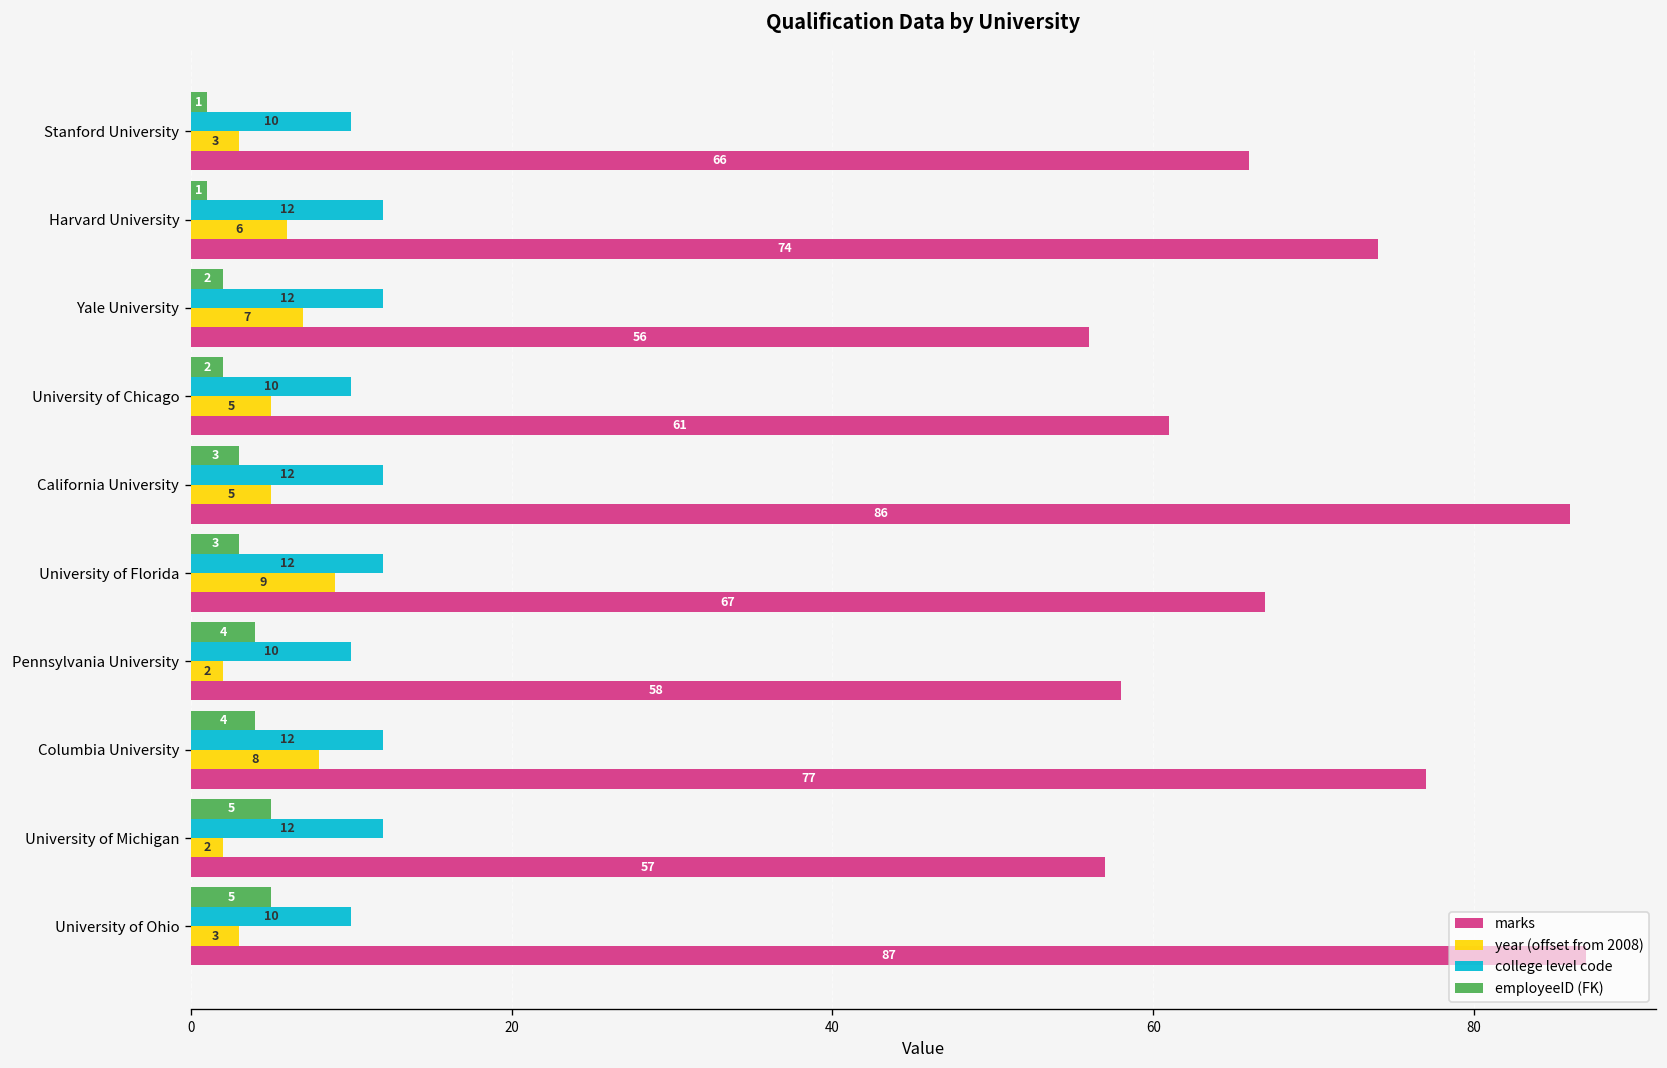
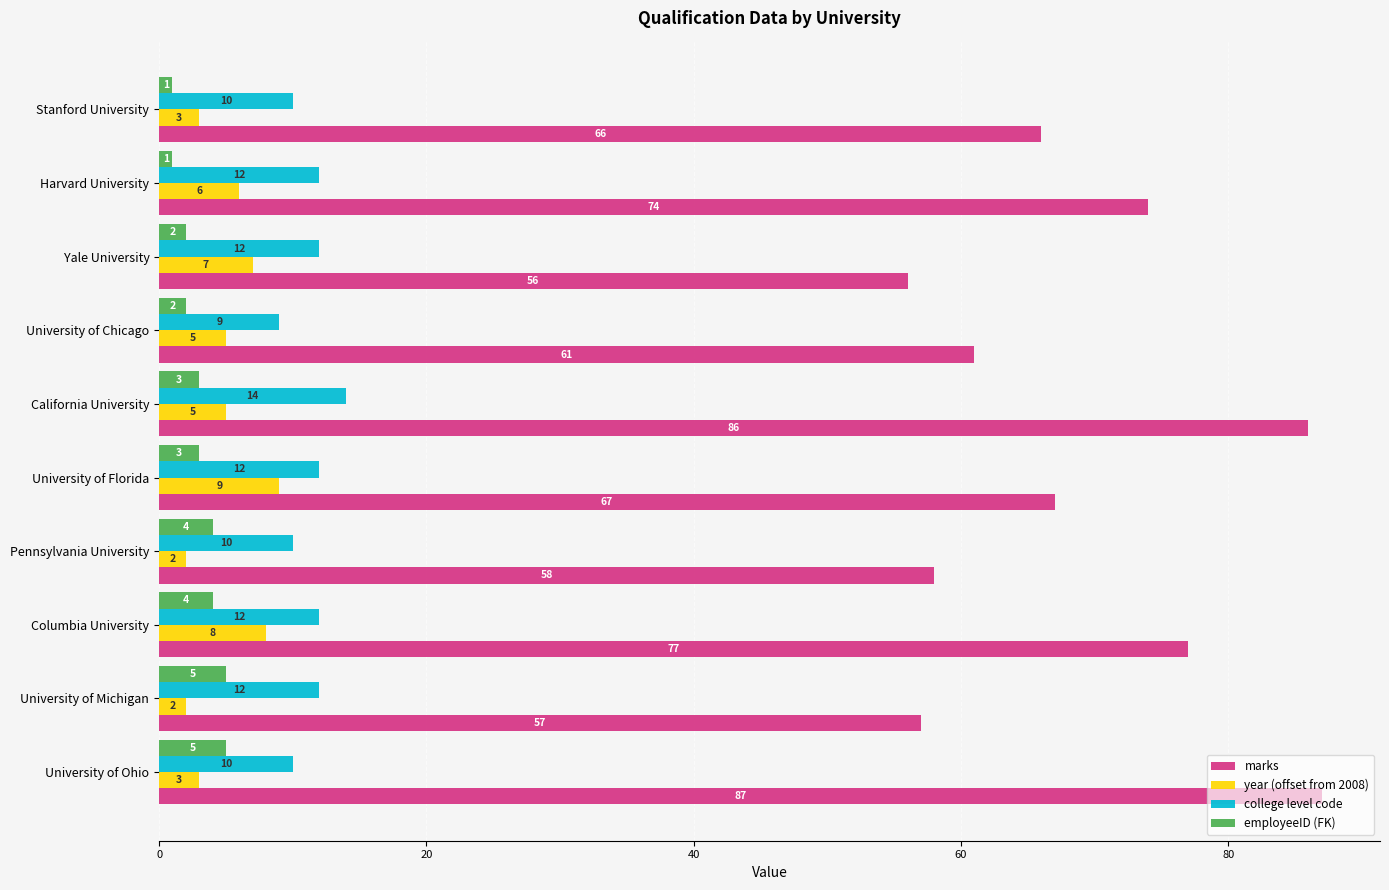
  {
    "marks": {
      "Stanford University": 66,
      "Harvard University": 74,
      "Yale University": 56,
      "University of Chicago": 61,
      "California University": 86,
      "University of Florida": 67,
      "Pennsylvania University": 58,
      "Columbia University": 77,
      "University of Michigan": 57
    },
    "year (offset from 2008)": {
      "Stanford University": 3,
      "Harvard University": 6,
      "Yale University": 7,
      "University of Chicago": 5,
      "California University": 5,
      "University of Florida": 9,
      "Pennsylvania University": 2,
      "Columbia University": 8,
      "University of Michigan": 2,
      "University of Ohio": 3
    },
    "college level code": {
      "Stanford University": 10,
      "Harvard University": 12,
      "Yale University": 12,
-     "University of Chicago": 10,
-     "California University": 12,
+     "University of Chicago": 9,
+     "California University": 14,
      "University of Florida": 12,
      "Pennsylvania University": 10,
      "Columbia University": 12,
      "University of Michigan": 12,
      "University of Ohio": 10
    },
    "employeeID (FK)": {
      "Stanford University": 1,
      "Harvard University": 1,
      "Yale University": 2,
      "University of Chicago": 2,
      "California University": 3,
      "University of Florida": 3,
      "Pennsylvania University": 4,
      "Columbia University": 4,
      "University of Michigan": 5,
      "University of Ohio": 5
    }
  }
